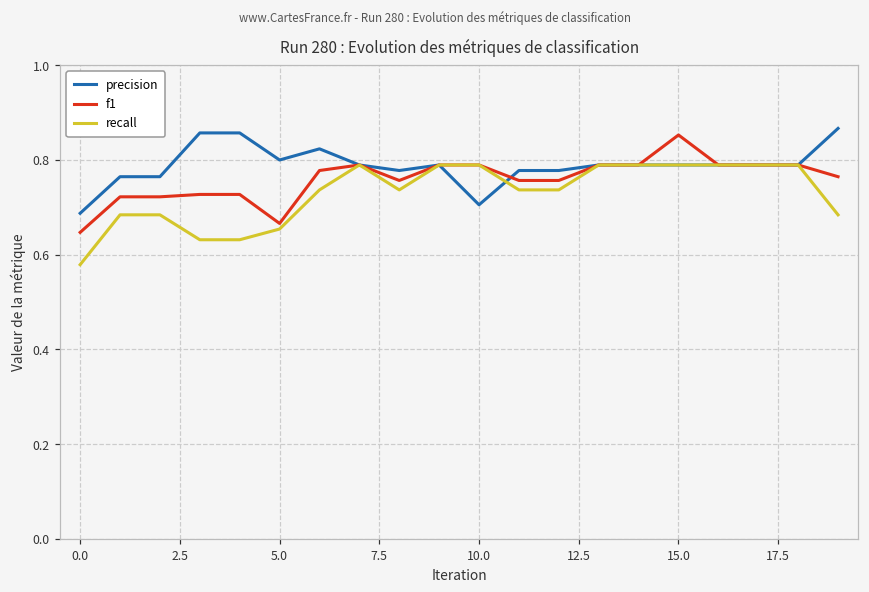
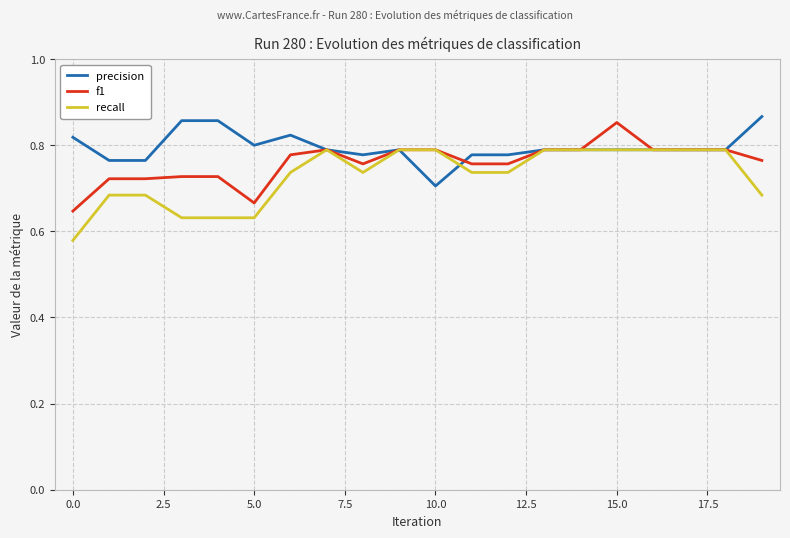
  {
    "precision": {
-     "0.0": 0.69,
+     "0.0": 0.82,
      "5.0": 0.80,
      "10.0": 0.71
    },
    "f1": {
      "0.0": 0.65,
      "5.0": 0.67,
      "15.0": 0.85
    },
    "recall": {
      "0.0": 0.58,
-     "5.0": 0.65
+     "5.0": 0.63
    }
  }
